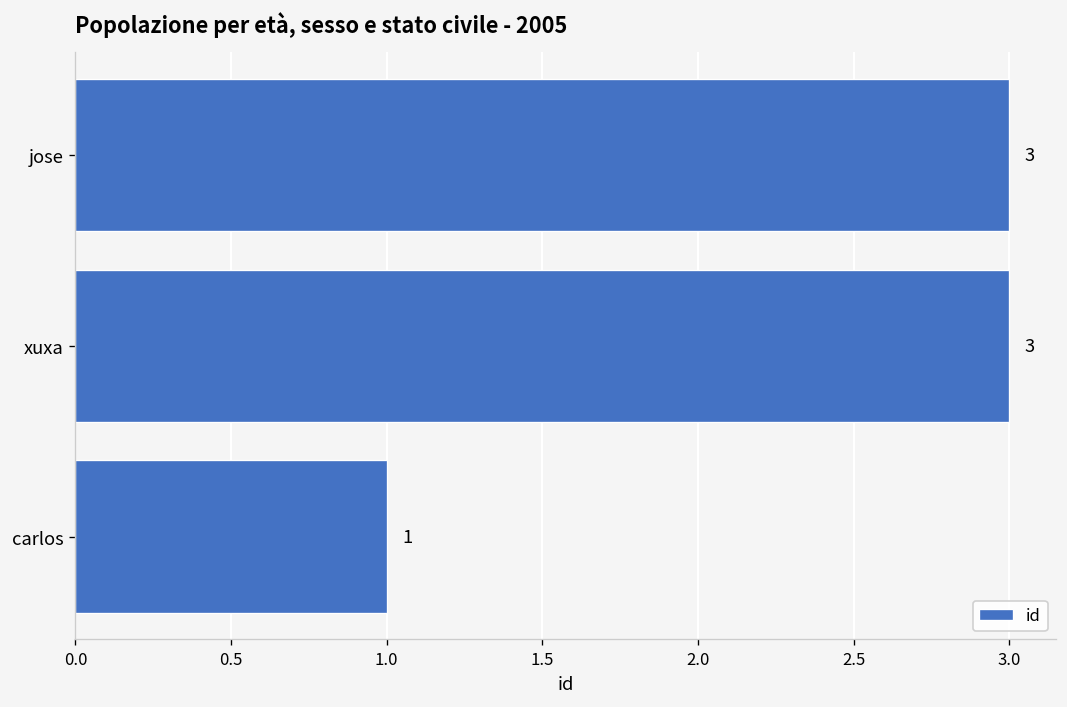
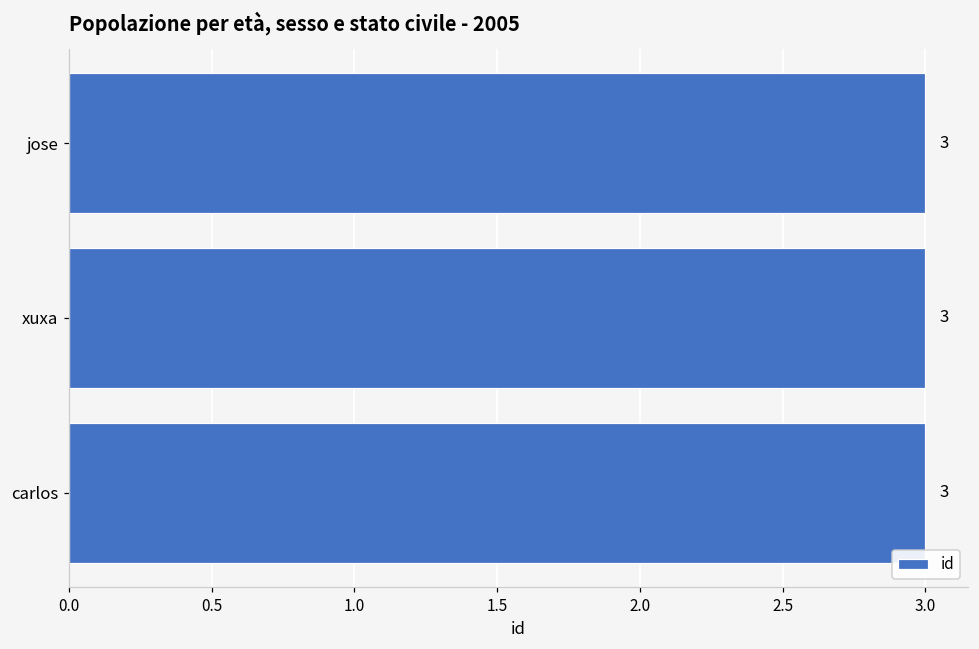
  {
    "jose": 3,
    "xuxa": 3,
-   "carlos": 1
+   "carlos": 3
  }
